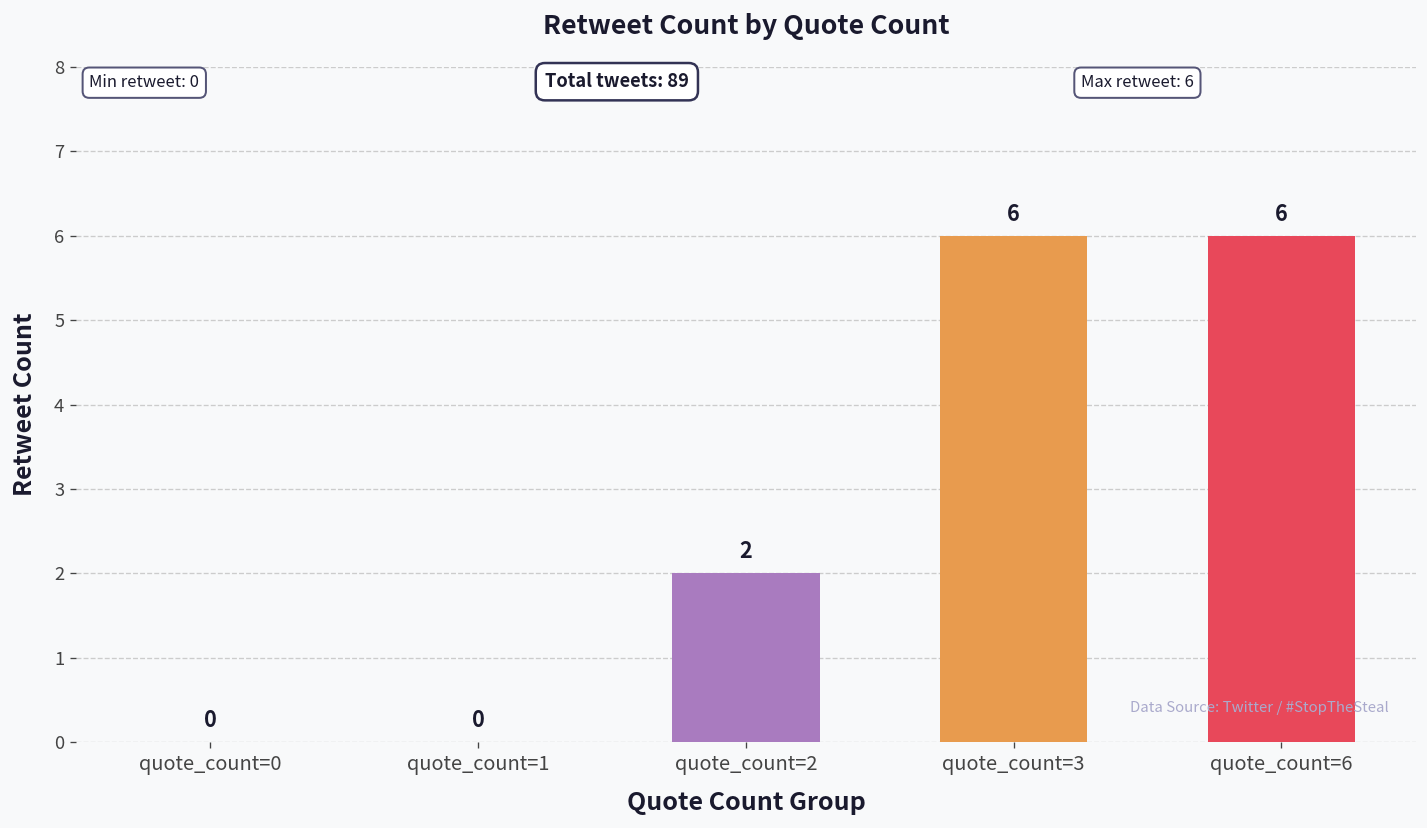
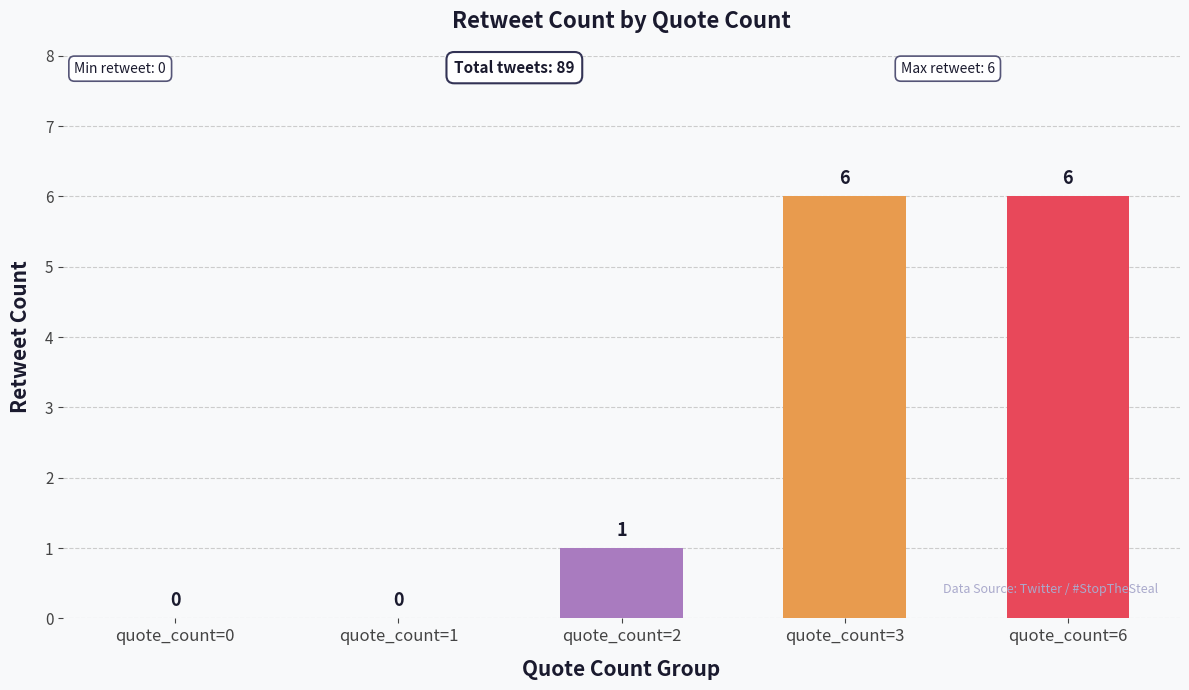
  {
    "quote_count=0": 0,
    "quote_count=1": 0,
-   "quote_count=2": 2,
+   "quote_count=2": 1,
    "quote_count=3": 6,
    "quote_count=6": 6
  }
